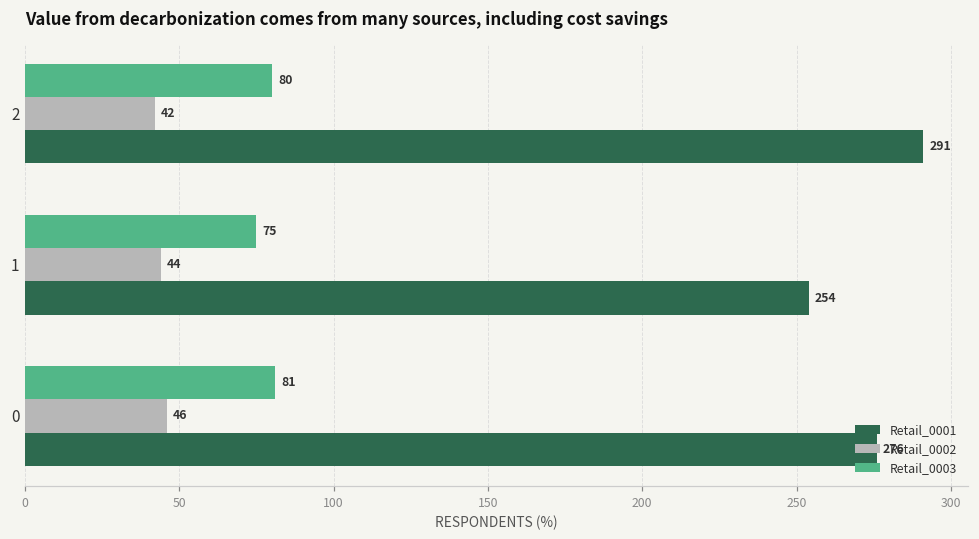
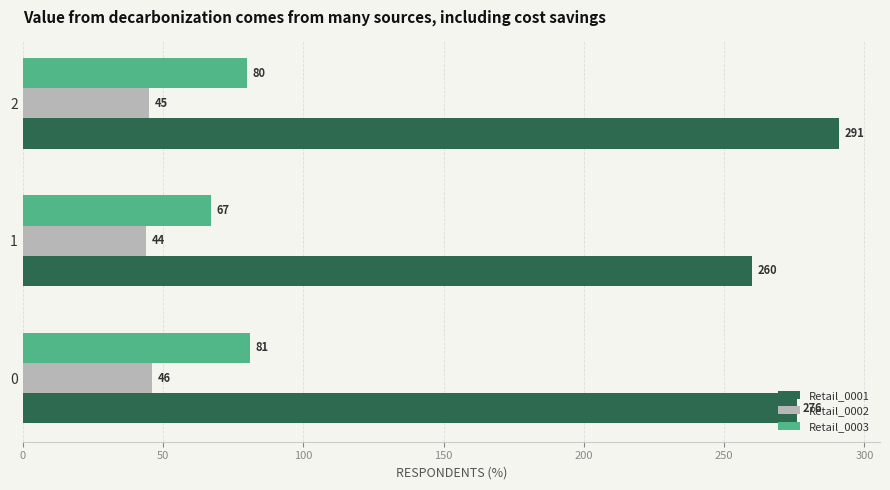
  {
    "Retail_0001": {
      "2": 291,
-     "1": 254,
+     "1": 260,
      "0": 276
    },
    "Retail_0002": {
-     "2": 42,
+     "2": 45,
      "1": 44,
      "0": 46
    },
    "Retail_0003": {
      "2": 80,
-     "1": 75,
+     "1": 67,
      "0": 81
    }
  }
